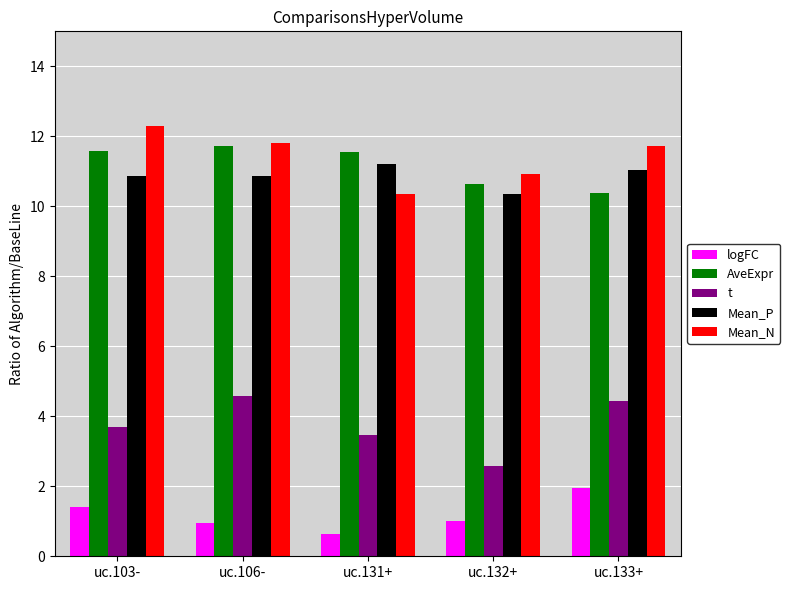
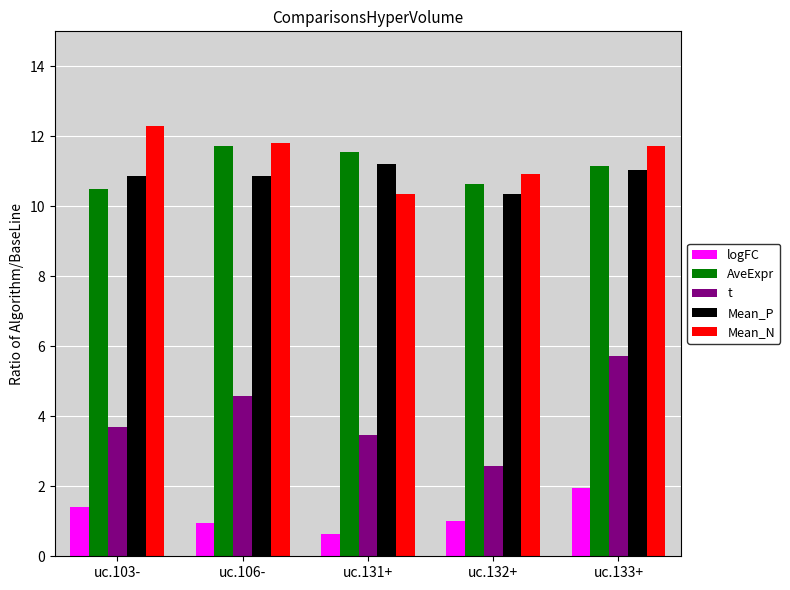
  {
    "logFC": {
      "uc.103-": 1.4,
      "uc.106-": 0.9,
      "uc.131+": 0.6,
      "uc.132+": 1.0,
      "uc.133+": 1.9
    },
    "AveExpr": {
-     "uc.103-": 11.6,
+     "uc.103-": 10.5,
      "uc.106-": 11.7,
      "uc.131+": 11.5,
      "uc.132+": 10.6,
-     "uc.133+": 10.4
+     "uc.133+": 11.1
    },
    "t": {
      "uc.103-": 3.7,
      "uc.106-": 4.6,
      "uc.131+": 3.5,
      "uc.132+": 2.6,
-     "uc.133+": 4.4
+     "uc.133+": 5.7
    },
    "Mean_P": {
      "uc.103-": 10.9,
      "uc.106-": 10.9,
      "uc.131+": 11.2,
      "uc.132+": 10.3,
      "uc.133+": 11.0
    },
    "Mean_N": {
      "uc.103-": 12.3,
      "uc.106-": 11.8,
      "uc.131+": 10.3,
      "uc.132+": 10.9,
      "uc.133+": 11.7
    }
  }
